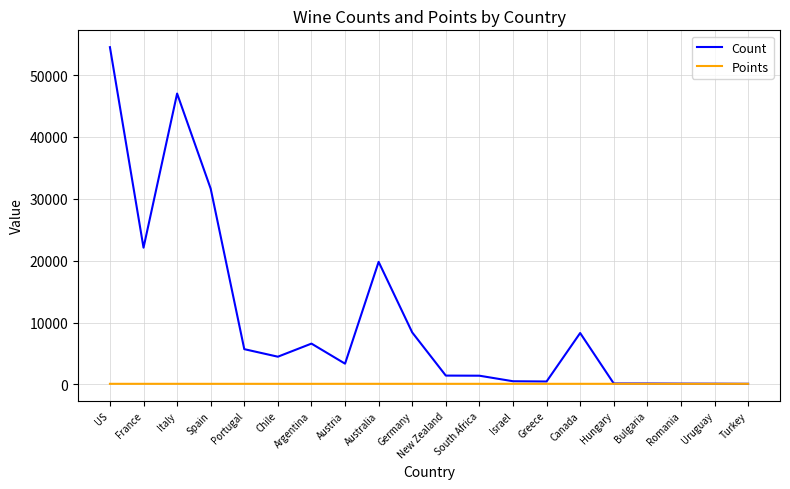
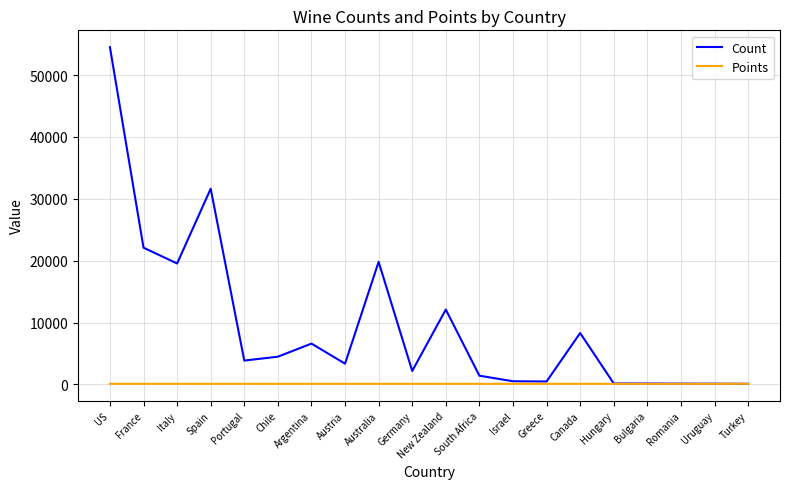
  {
    "Count": {
      "US": 55000,
      "France": 22000,
-     "Italy": 47000,
+     "Italy": 20000,
      "Spain": 32000,
-     "Portugal": 6000,
+     "Portugal": 4000,
      "Chile": 4000,
      "Argentina": 7000,
      "Austria": 3000,
      "Australia": 20000,
-     "Germany": 8000,
-     "New Zealand": 1000,
+     "Germany": 2000,
+     "New Zealand": 12000,
      "South Africa": 1000,
      "Israel": 1000,
      "Canada": 8000
    },
    "Points": {
      "US": 0,
      "France": 0,
      "Italy": 0,
      "Spain": 0,
      "Portugal": 0,
      "Chile": 0,
      "Argentina": 0,
      "Austria": 0,
      "Australia": 0,
      "Germany": 0,
      "New Zealand": 0,
      "South Africa": 0,
      "Israel": 0,
      "Canada": 0
    }
  }
